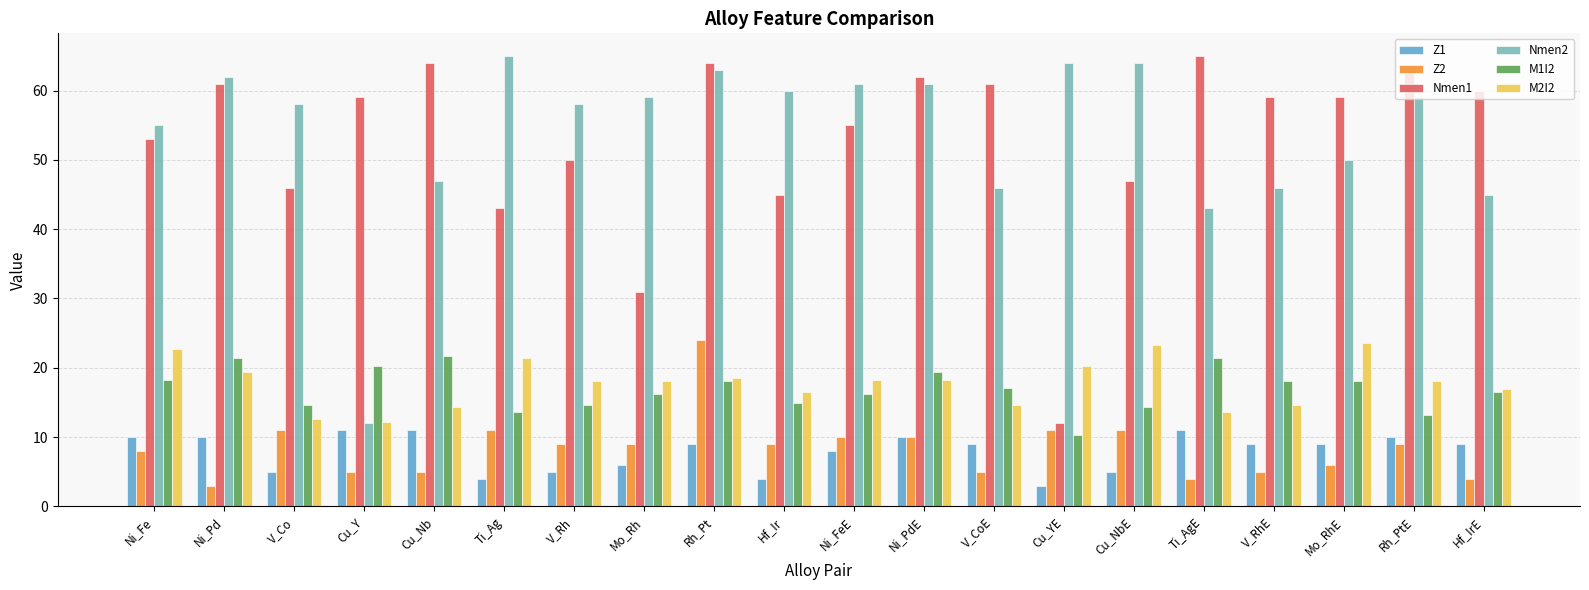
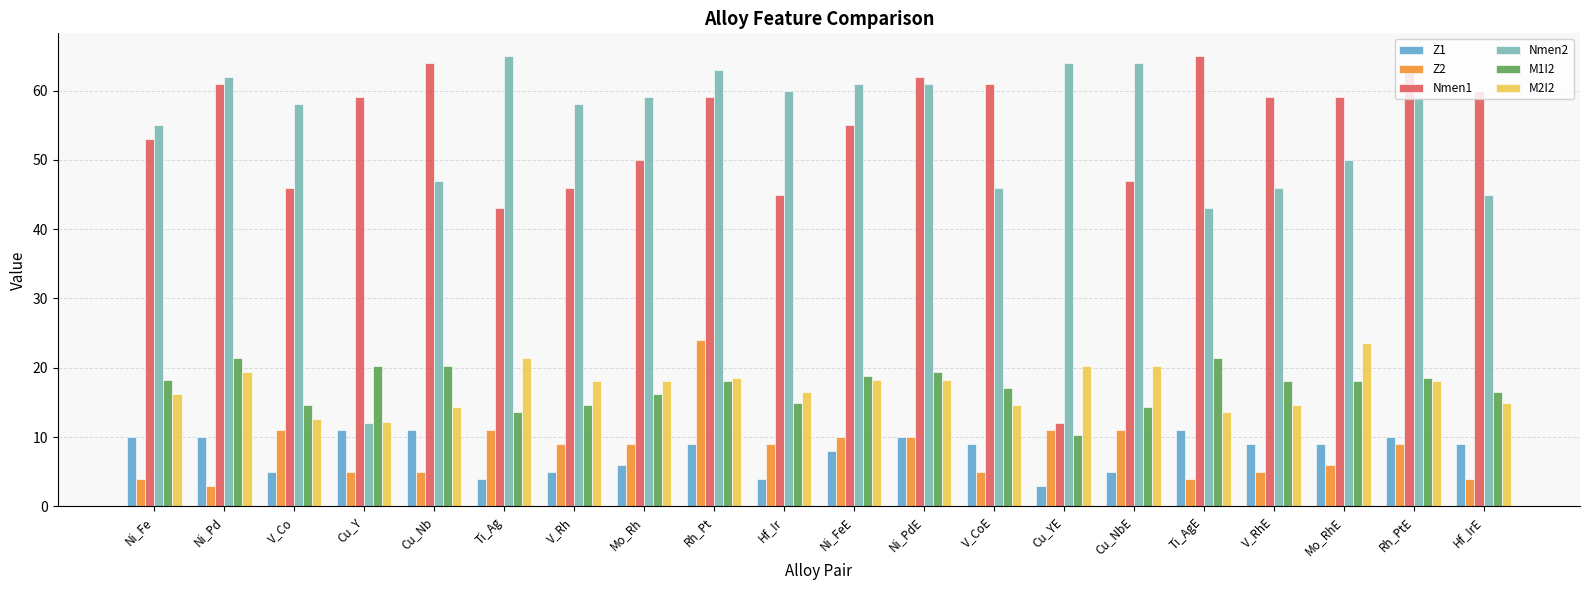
  {
    "Z2": {
-     "Ni_Fe": 8,
+     "Ni_Fe": 4,
      "Ni_Pd": 3,
      "V_Co": 11,
      "Cu_Y": 5,
      "Cu_Nb": 5,
      "Ti_Ag": 11,
      "V_Rh": 9,
      "Mo_Rh": 9,
      "Rh_Pt": 24,
      "Hf_Ir": 9,
      "Ni_FeE": 10,
      "Ni_PdE": 10,
      "V_CoE": 5,
      "Cu_YE": 11,
      "Cu_NbE": 11,
      "Ti_AgE": 4,
      "V_RhE": 5,
      "Mo_RhE": 6,
      "Rh_PtE": 9,
      "Hf_IrE": 4
    },
    "Nmen1": {
      "Ni_Fe": 53,
      "Ni_Pd": 61,
      "V_Co": 46,
      "Cu_Y": 59,
      "Cu_Nb": 64,
      "Ti_Ag": 43,
-     "V_Rh": 50,
-     "Mo_Rh": 31,
-     "Rh_Pt": 64,
+     "V_Rh": 46,
+     "Mo_Rh": 50,
+     "Rh_Pt": 59,
      "Hf_Ir": 45,
      "Ni_FeE": 55,
      "Ni_PdE": 62,
      "V_CoE": 61,
      "Cu_YE": 12,
      "Cu_NbE": 47,
      "Ti_AgE": 65,
      "V_RhE": 59,
      "Mo_RhE": 59
    },
    "M1I2": {
      "Ni_Fe": 18,
      "Ni_Pd": 21,
      "V_Co": 15,
      "Cu_Y": 20,
-     "Cu_Nb": 22,
+     "Cu_Nb": 20,
      "Ti_Ag": 14,
      "V_Rh": 15,
      "Mo_Rh": 16,
      "Rh_Pt": 18,
      "Hf_Ir": 15,
-     "Ni_FeE": 16,
+     "Ni_FeE": 19,
      "Ni_PdE": 19,
      "V_CoE": 17,
      "Cu_YE": 10,
      "Cu_NbE": 14,
      "Ti_AgE": 21,
      "V_RhE": 18,
      "Mo_RhE": 18,
-     "Rh_PtE": 13,
+     "Rh_PtE": 19,
      "Hf_IrE": 17
    },
    "M2I2": {
-     "Ni_Fe": 23,
+     "Ni_Fe": 16,
      "Ni_Pd": 19,
      "V_Co": 13,
      "Cu_Y": 12,
      "Cu_Nb": 14,
      "Ti_Ag": 21,
      "V_Rh": 18,
      "Mo_Rh": 18,
      "Rh_Pt": 19,
      "Hf_Ir": 17,
      "Ni_FeE": 18,
      "Ni_PdE": 18,
      "V_CoE": 15,
      "Cu_YE": 20,
-     "Cu_NbE": 23,
+     "Cu_NbE": 20,
      "Ti_AgE": 14,
      "V_RhE": 15,
      "Mo_RhE": 24,
      "Rh_PtE": 18,
-     "Hf_IrE": 17
+     "Hf_IrE": 15
    }
  }
